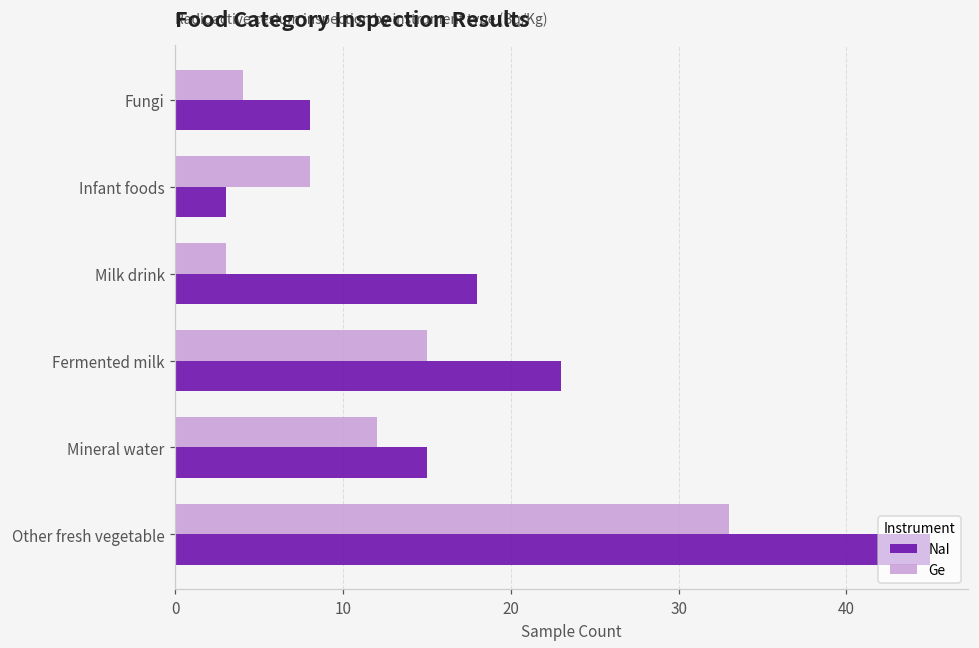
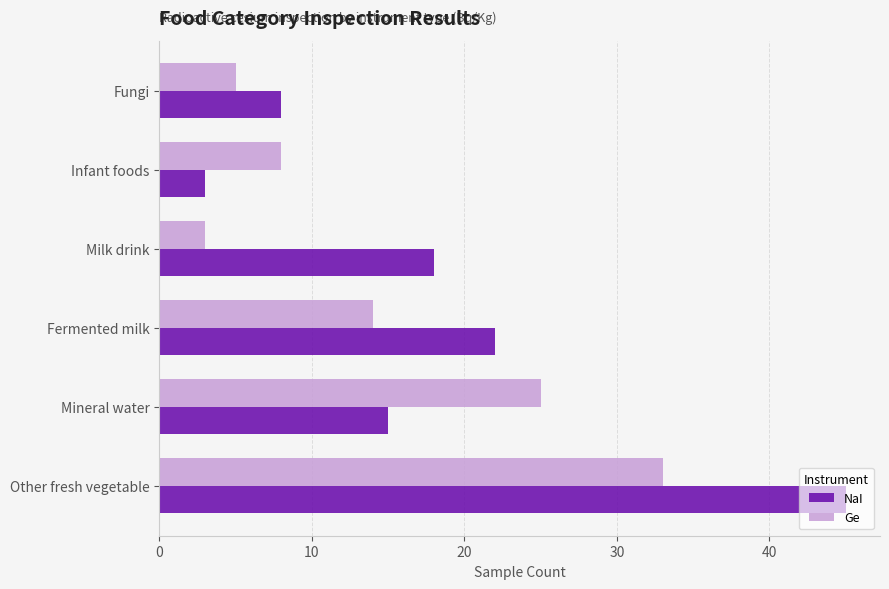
  {
    "NaI": {
      "Fungi": 8,
      "Infant foods": 3,
      "Milk drink": 18,
-     "Fermented milk": 23,
+     "Fermented milk": 22,
      "Mineral water": 15
    },
    "Ge": {
-     "Fungi": 4,
+     "Fungi": 5,
      "Infant foods": 8,
      "Milk drink": 3,
-     "Fermented milk": 15,
-     "Mineral water": 12,
+     "Fermented milk": 14,
+     "Mineral water": 25,
      "Other fresh vegetable": 33
    }
  }
